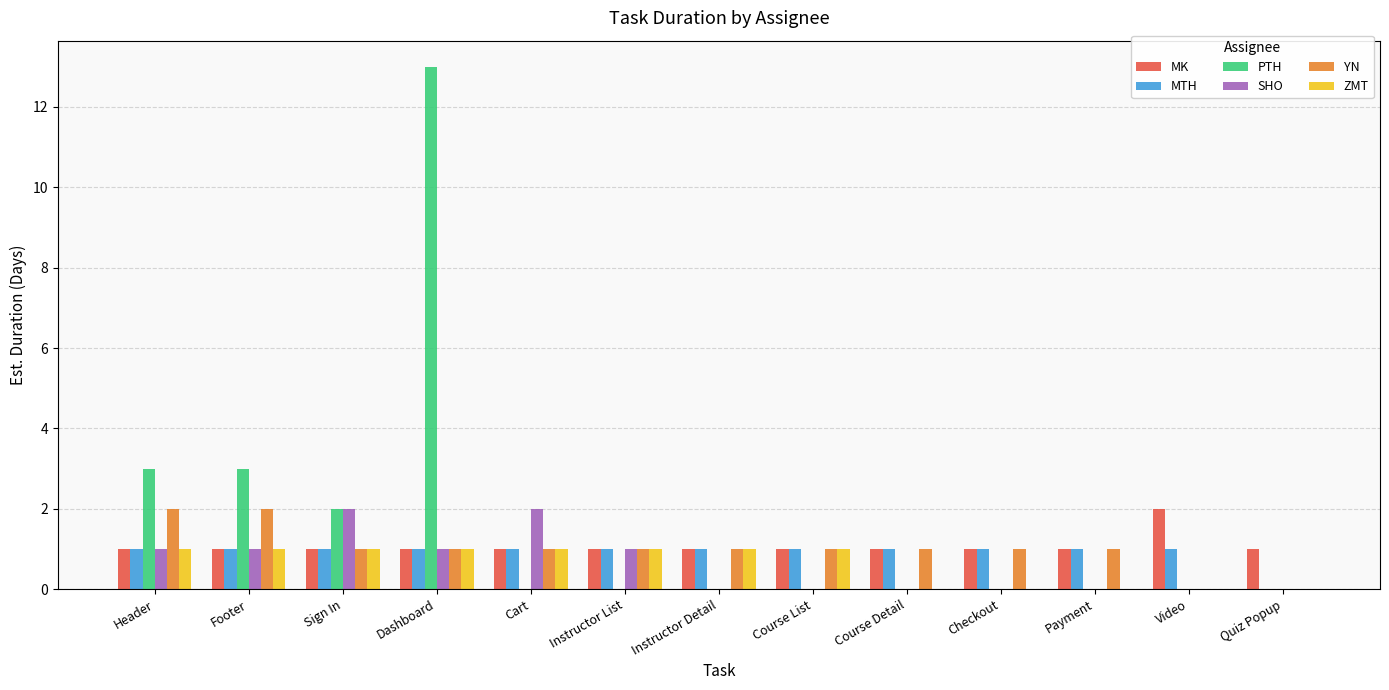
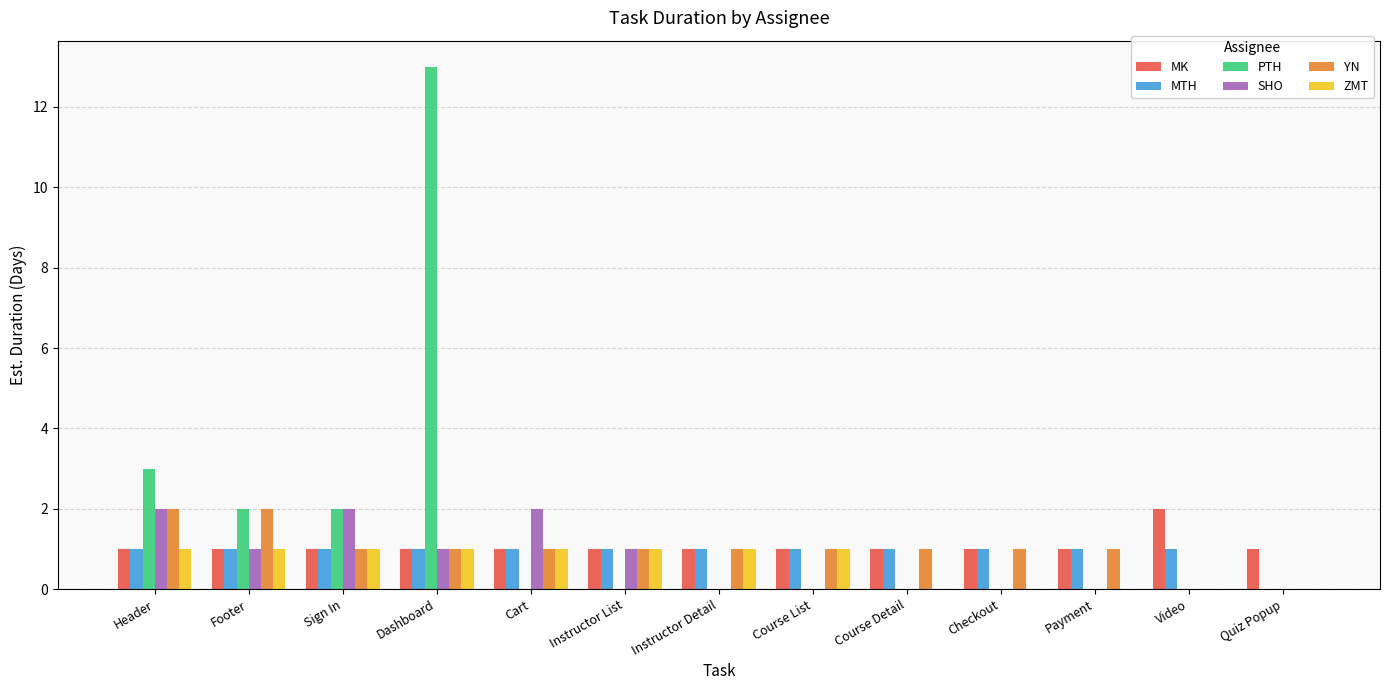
  {
    "MTH": {
      "Header": 1,
      "Footer": 1,
      "Sign In": 1,
      "Dashboard": 1,
      "Cart": 1,
      "Instructor List": 1,
      "Instructor Detail": 1,
      "Course List": 1,
      "Course Detail": 1,
      "Checkout": 1,
      "Payment": 1,
      "Video": 1,
      "Quiz Popup": 0
    },
    "PTH": {
      "Header": 3,
-     "Footer": 3,
+     "Footer": 2,
      "Sign In": 2,
      "Dashboard": 13,
      "Cart": 0,
      "Instructor List": 0,
      "Instructor Detail": 0,
      "Course List": 0,
      "Course Detail": 0,
      "Checkout": 0,
      "Payment": 0,
      "Video": 0,
      "Quiz Popup": 0
    },
    "SHO": {
-     "Header": 1,
+     "Header": 2,
      "Footer": 1,
      "Sign In": 2,
      "Dashboard": 1,
      "Cart": 2,
      "Instructor List": 1,
      "Instructor Detail": 0,
      "Course List": 0,
      "Course Detail": 0,
      "Checkout": 0,
      "Payment": 0,
      "Video": 0,
      "Quiz Popup": 0
    },
    "ZMT": {
      "Header": 1,
      "Footer": 1,
      "Sign In": 1,
      "Dashboard": 1,
      "Cart": 1,
      "Instructor List": 1,
      "Instructor Detail": 1,
      "Course List": 1,
      "Course Detail": 0,
      "Checkout": 0,
      "Payment": 0,
      "Video": 0,
      "Quiz Popup": 0
    }
  }
